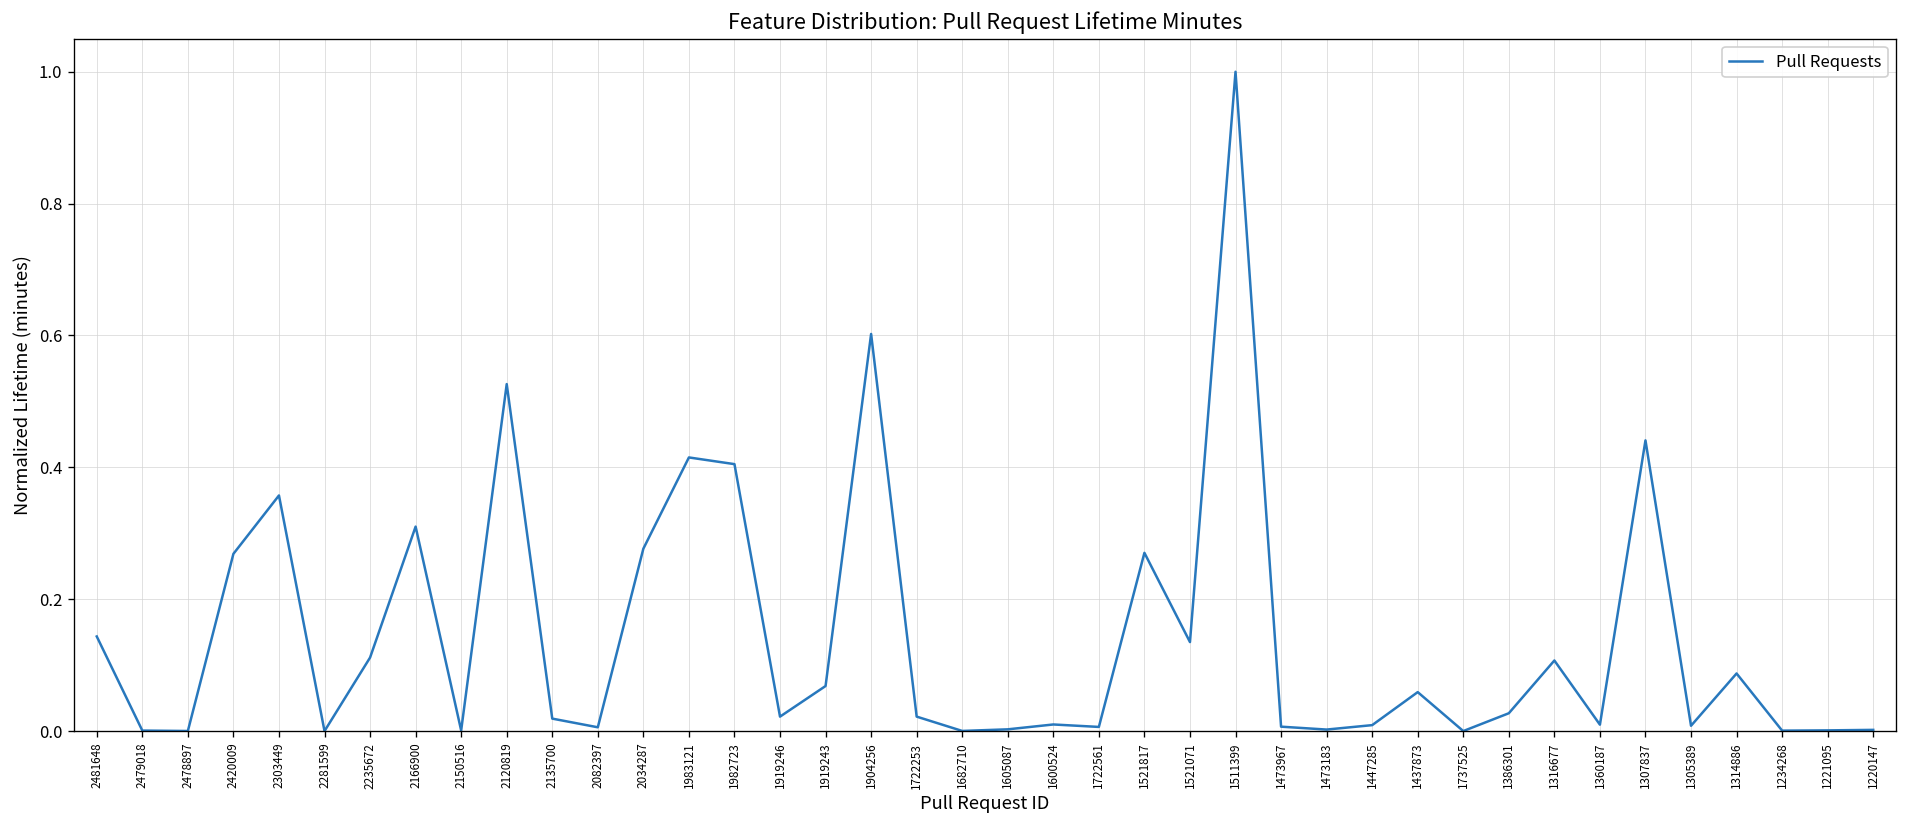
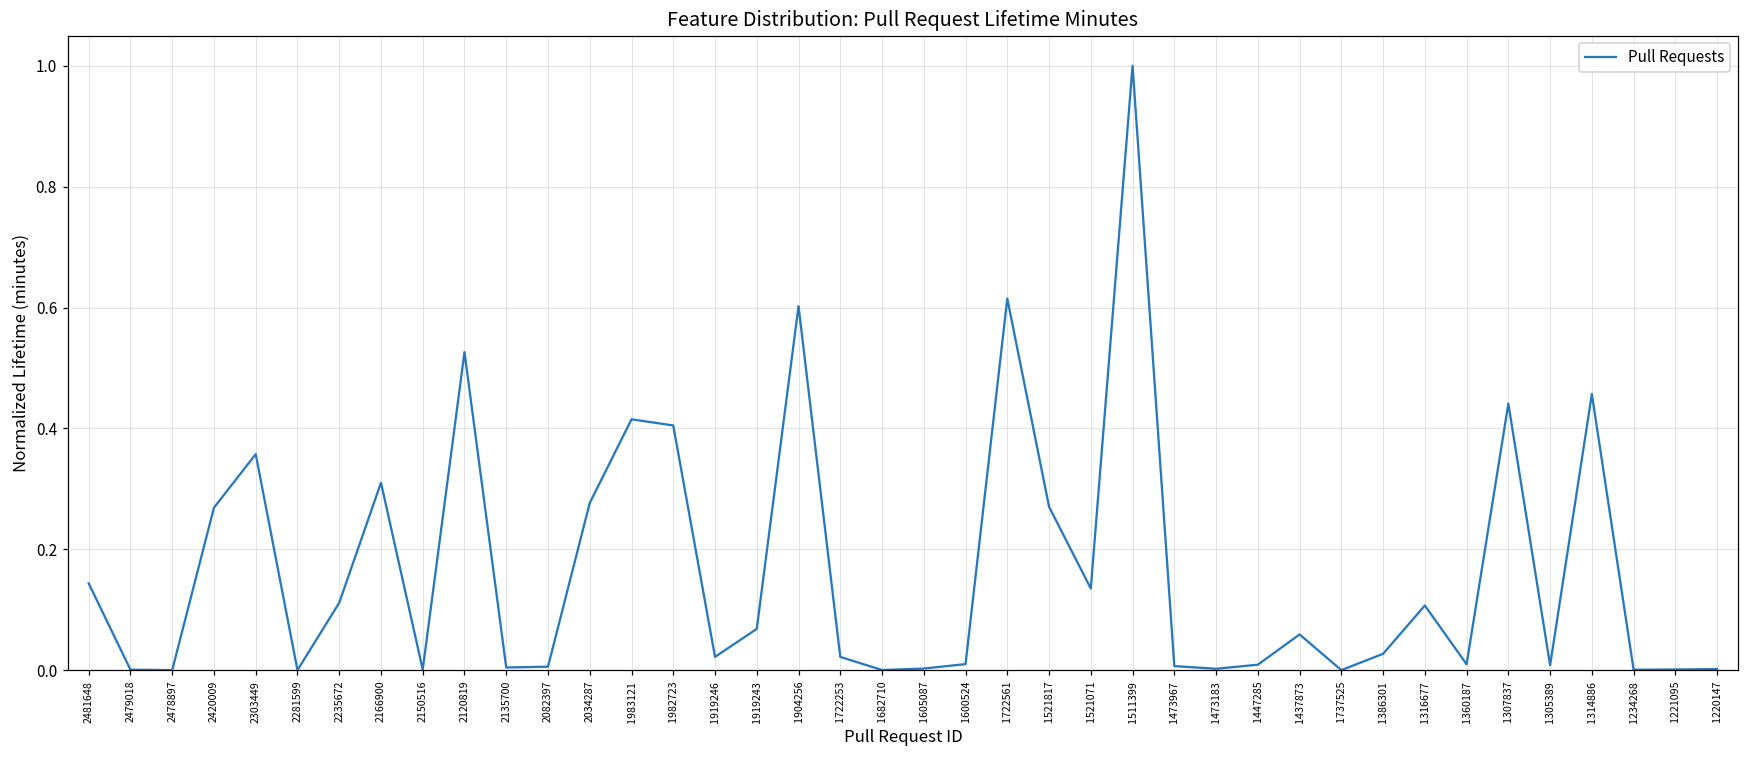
  {
    "2481648": 0.14,
    "2479018": 0.00,
    "2478897": 0.00,
    "2420009": 0.27,
    "2303449": 0.36,
    "2281599": 0.00,
    "2235672": 0.11,
    "2166900": 0.31,
    "2150516": 0.00,
    "2120819": 0.53,
-   "2135700": 0.02,
+   "2135700": 0.00,
    "2082397": 0.01,
    "2034287": 0.28,
    "1983121": 0.42,
    "1982723": 0.40,
    "1919246": 0.02,
    "1919243": 0.07,
    "1904256": 0.60,
    "1722253": 0.02,
    "1682710": 0.00,
    "1605087": 0.00,
    "1600524": 0.01,
-   "1722561": 0.01,
+   "1722561": 0.61,
    "1521817": 0.27,
    "1521071": 0.14,
    "1511399": 1.00,
    "1473967": 0.01,
    "1473183": 0.00,
    "1447285": 0.01,
    "1437873": 0.06,
    "1737525": 0.00,
    "1386301": 0.03,
    "1316677": 0.11,
    "1360187": 0.01,
    "1307837": 0.44,
    "1305389": 0.01,
-   "1314886": 0.09,
+   "1314886": 0.46,
    "1234268": 0.00,
    "1221095": 0.00,
    "1220147": 0.00
  }
